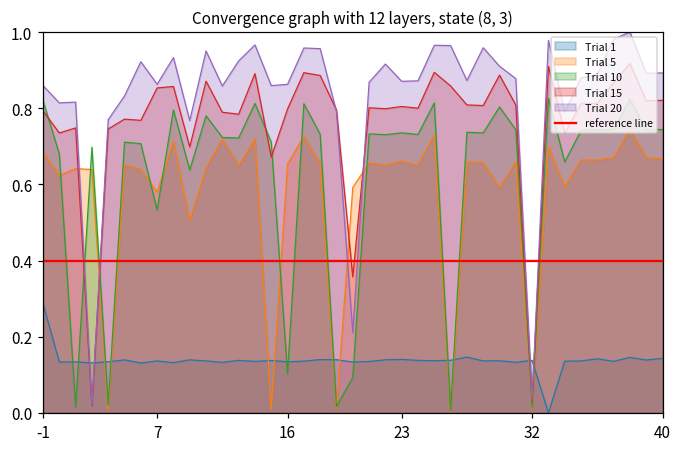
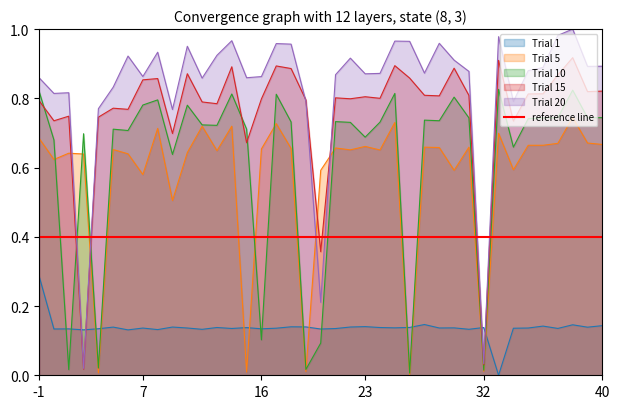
  {
    "Trial 10": {
      "-1": 0.82,
-     "7": 0.53,
+     "7": 0.78,
      "16": 0.10,
-     "23": 0.74,
+     "23": 0.69,
      "40": 0.74
    }
  }
